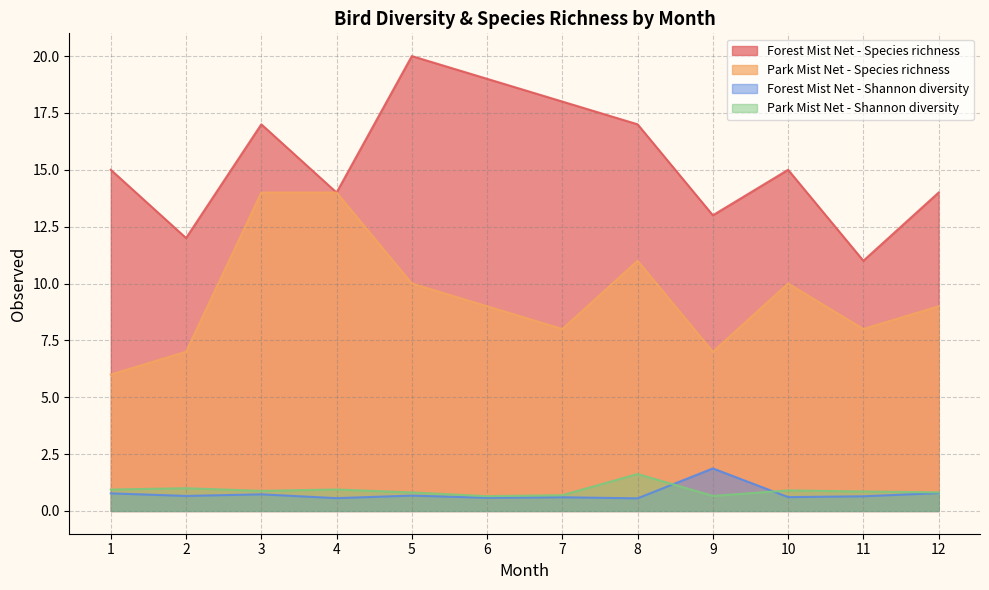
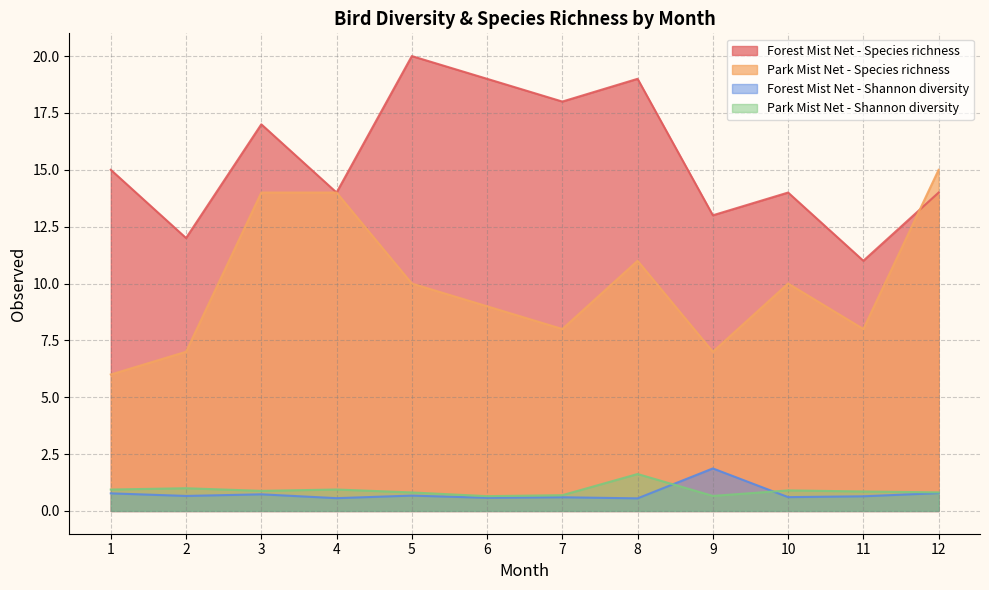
  {
    "Forest Mist Net - Species richness": {
      "1": 15,
      "2": 12,
      "3": 17,
      "5": 20,
      "6": 19,
      "7": 18,
-     "8": 17,
+     "8": 19,
      "9": 13,
-     "10": 15,
+     "10": 14,
      "11": 11,
      "12": 14
    },
    "Park Mist Net - Species richness": {
      "1": 6,
      "2": 7,
      "3": 14,
      "5": 10,
      "6": 9,
      "7": 8,
      "8": 11,
      "9": 7,
      "10": 10,
      "11": 8,
-     "12": 9
+     "12": 15
    },
    "Forest Mist Net - Shannon diversity": {
      "1": 0.8,
      "2": 0.7,
      "3": 0.7,
      "4": 0.6,
      "5": 0.7,
      "8": 0.6,
      "9": 1.9,
      "10": 0.6,
      "11": 0.6
    },
    "Park Mist Net - Shannon diversity": {
      "1": 1,
      "2": 1,
      "3": 0.9,
      "4": 1,
      "5": 0.8,
      "8": 1.6,
      "9": 0.7,
      "10": 1,
      "11": 0.9
    }
  }
